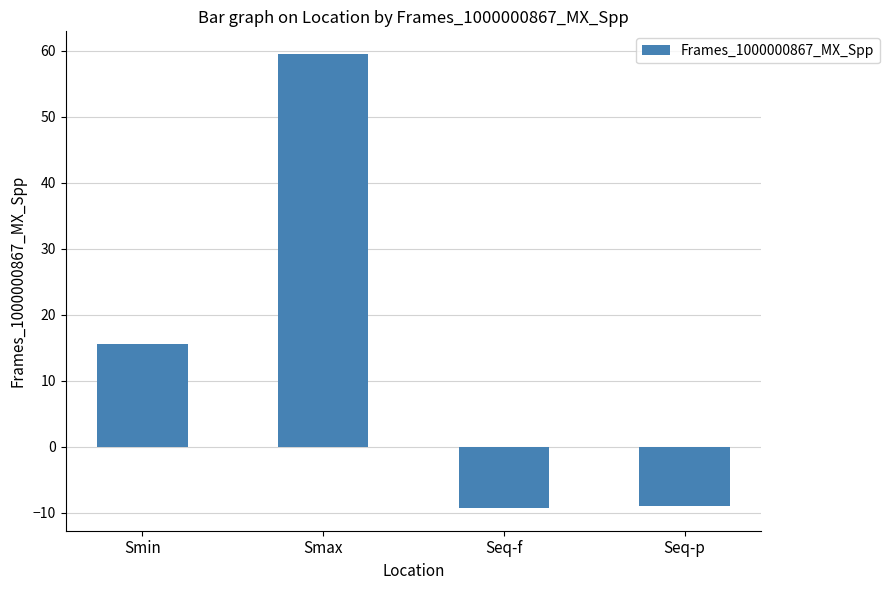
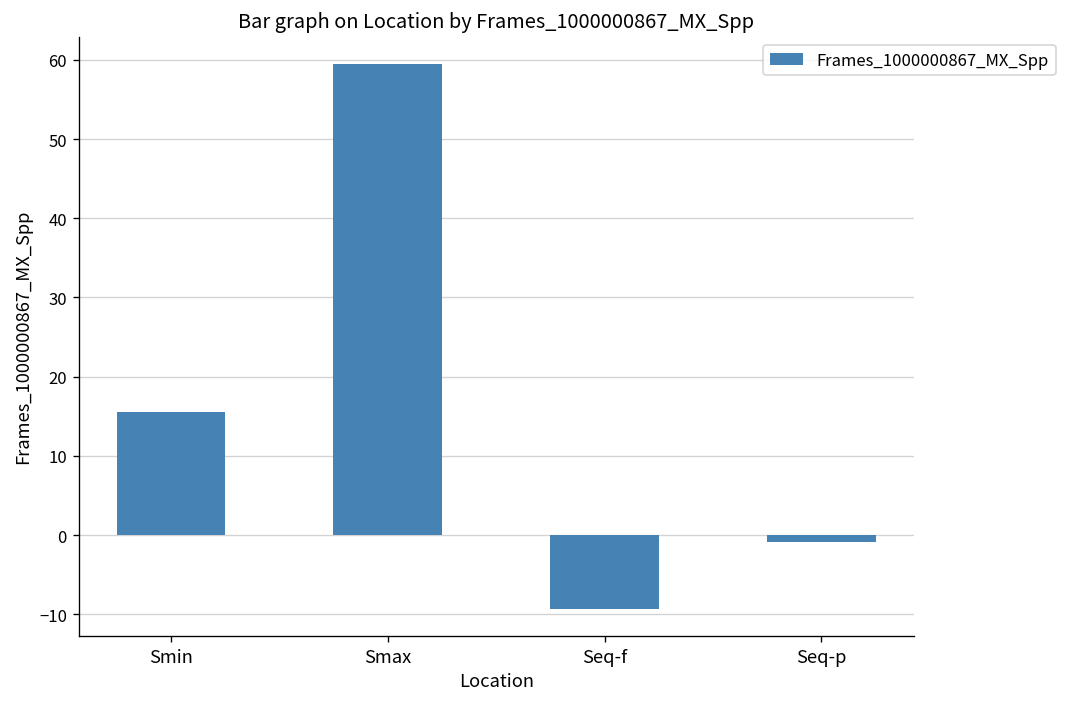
  {
    "Smin": 16,
    "Smax": 59,
    "Seq-f": -9,
-   "Seq-p": -9
+   "Seq-p": -1
  }
